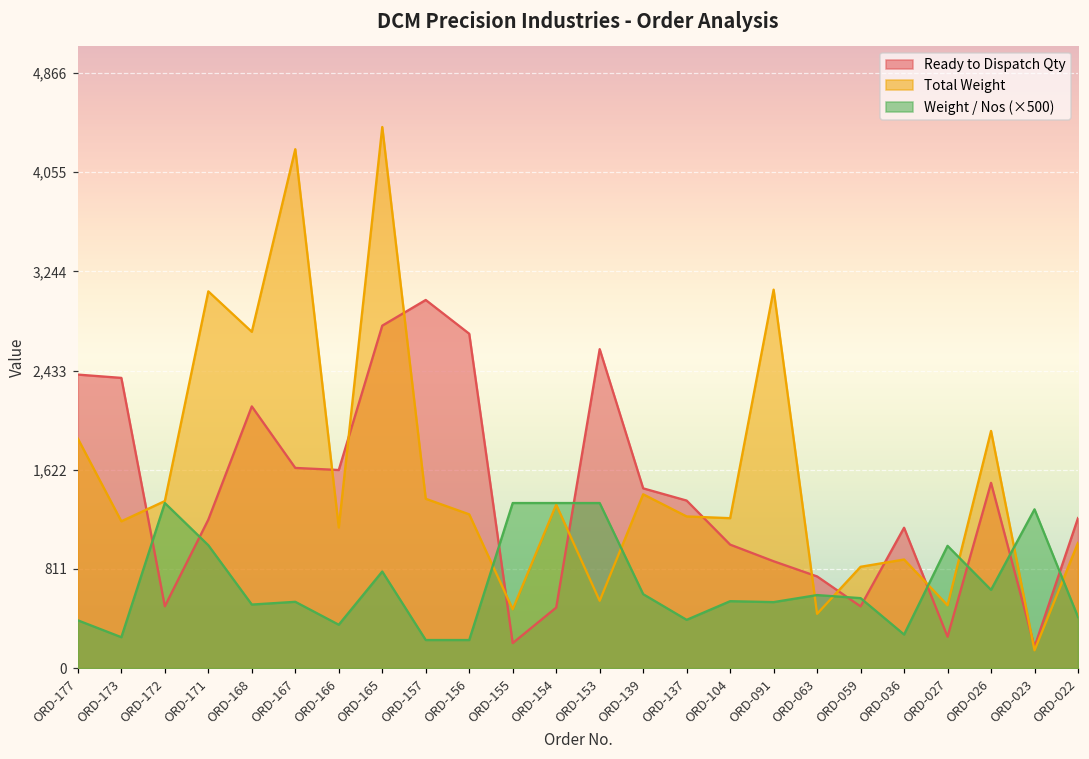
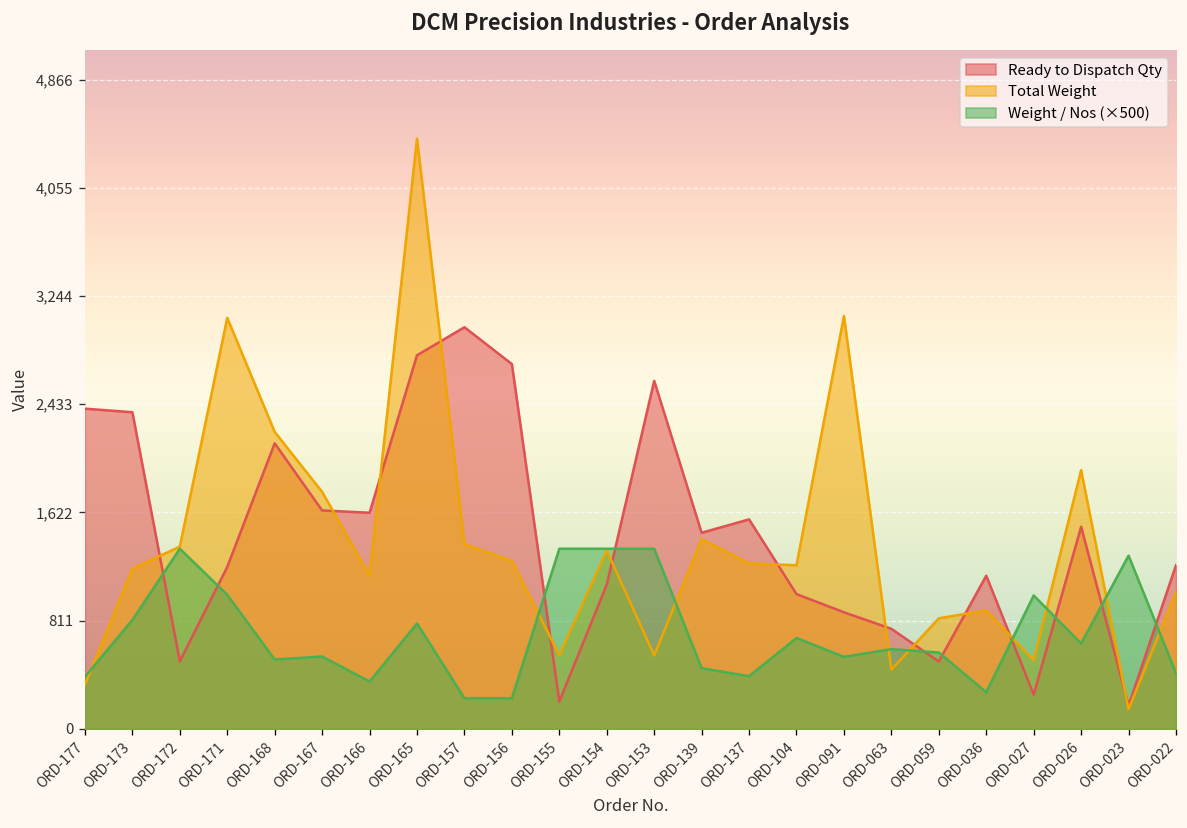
  {
    "Ready to Dispatch Qty": {
      "ORD-177": "2,400",
      "ORD-173": "2,370",
      "ORD-172": "510",
      "ORD-171": "1,210",
      "ORD-168": "2,140",
      "ORD-167": "1,640",
      "ORD-166": "1,620",
      "ORD-165": "2,800",
      "ORD-157": "3,010",
      "ORD-156": "2,730",
      "ORD-155": "210",
-     "ORD-154": "500",
+     "ORD-154": "1,080",
      "ORD-153": "2,610",
      "ORD-139": "1,470",
-     "ORD-137": "1,370",
+     "ORD-137": "1,570",
      "ORD-104": "1,010",
      "ORD-091": "870",
      "ORD-063": "750",
      "ORD-059": "510",
      "ORD-036": "1,150",
      "ORD-027": "260",
      "ORD-026": "1,520",
      "ORD-023": "180",
      "ORD-022": "1,230"
    },
    "Total Weight": {
-     "ORD-177": "1,880",
+     "ORD-177": "330",
      "ORD-173": "1,200",
      "ORD-171": "3,080",
-     "ORD-168": "2,750",
-     "ORD-167": "4,240",
+     "ORD-168": "2,230",
+     "ORD-167": "1,780",
      "ORD-166": "1,150",
      "ORD-165": "4,420",
      "ORD-157": "1,380",
      "ORD-156": "1,260",
-     "ORD-155": "480",
+     "ORD-155": "550",
      "ORD-153": "550",
      "ORD-139": "1,420",
      "ORD-137": "1,240",
      "ORD-104": "1,230",
      "ORD-091": "3,090",
      "ORD-063": "440",
      "ORD-059": "830",
      "ORD-036": "890",
      "ORD-027": "510",
      "ORD-026": "1,940",
      "ORD-023": "150",
      "ORD-022": "1,020"
    },
    "Weight / Nos (×500)": {
      "ORD-177": "390",
-     "ORD-173": "250",
+     "ORD-173": "820",
      "ORD-171": "1,000",
      "ORD-168": "520",
      "ORD-167": "540",
      "ORD-166": "360",
      "ORD-165": "790",
      "ORD-157": "230",
      "ORD-156": "230",
      "ORD-155": "1,350",
      "ORD-153": "1,350",
-     "ORD-139": "610",
+     "ORD-139": "460",
      "ORD-137": "400",
-     "ORD-104": "550",
+     "ORD-104": "680",
      "ORD-091": "540",
      "ORD-063": "600",
      "ORD-059": "570",
      "ORD-036": "280",
      "ORD-027": "1,000",
      "ORD-026": "640",
      "ORD-023": "1,300",
      "ORD-022": "420"
    }
  }
